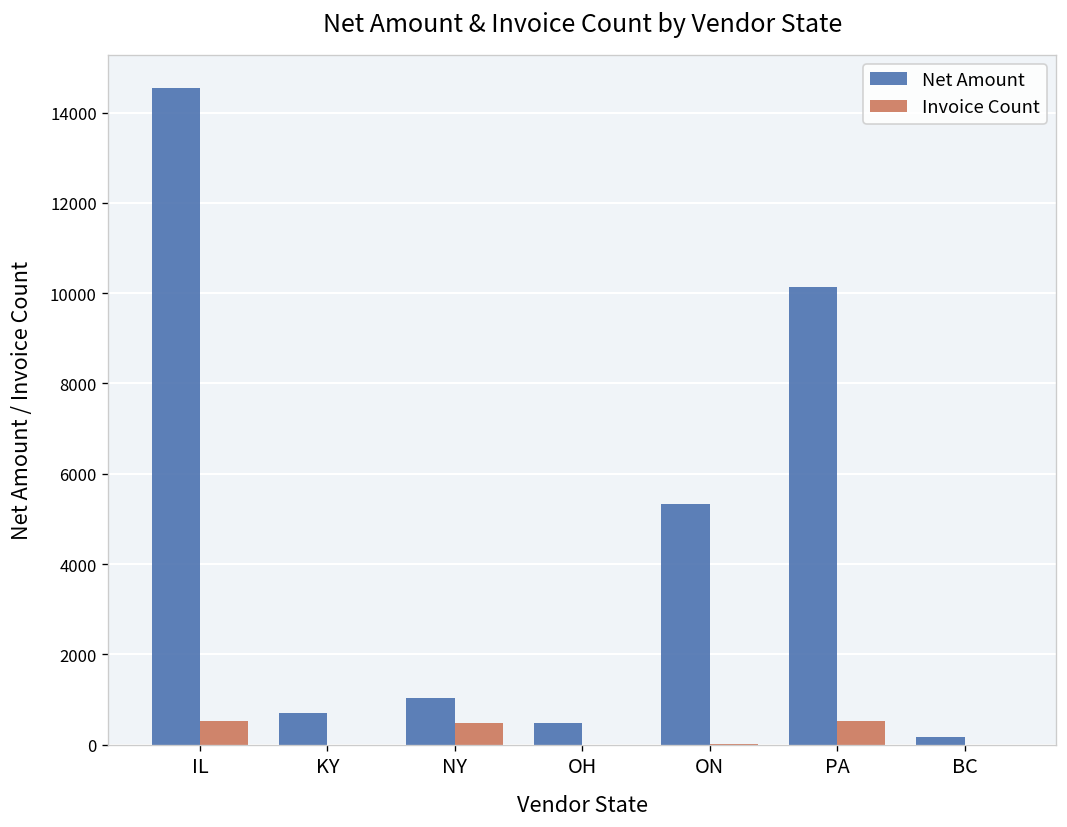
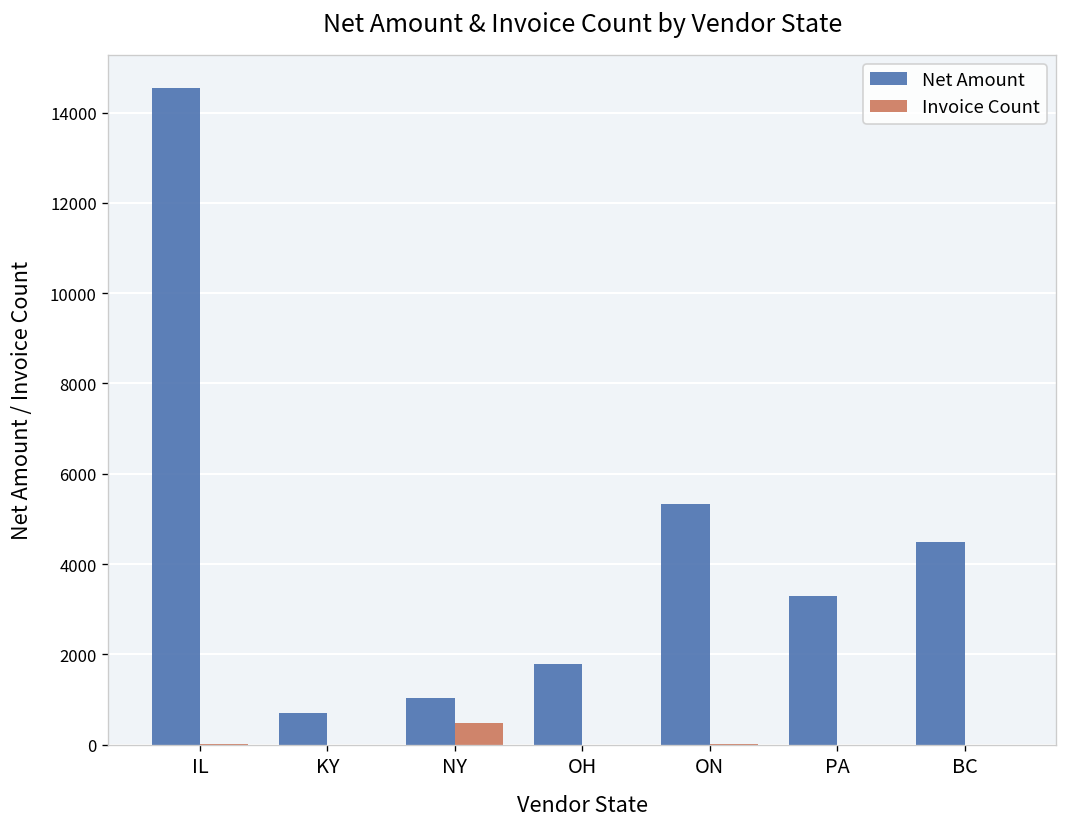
  {
    "Net Amount": {
      "IL": 14600,
      "KY": 700,
      "NY": 1000,
-     "OH": 500,
+     "OH": 1800,
      "ON": 5300,
-     "PA": 10100,
-     "BC": 200
+     "PA": 3300,
+     "BC": 4500
    },
    "Invoice Count": {
-     "IL": 500,
+     "IL": 0,
      "NY": 500,
-     "PA": 500
+     "PA": 0
    }
  }
